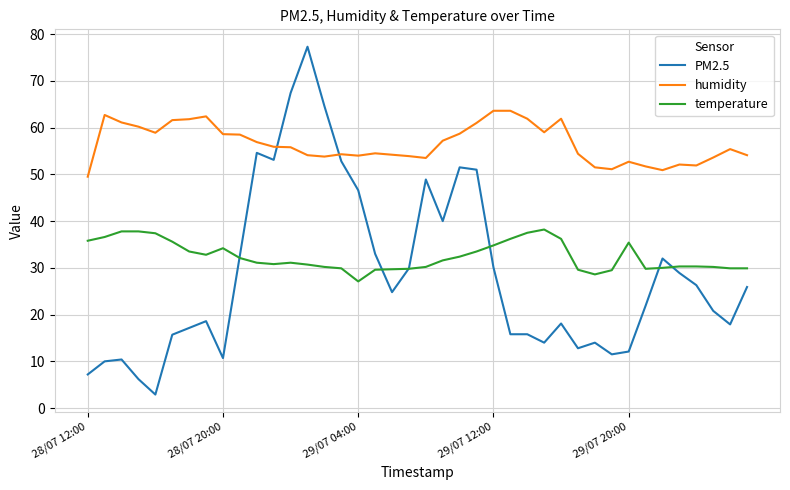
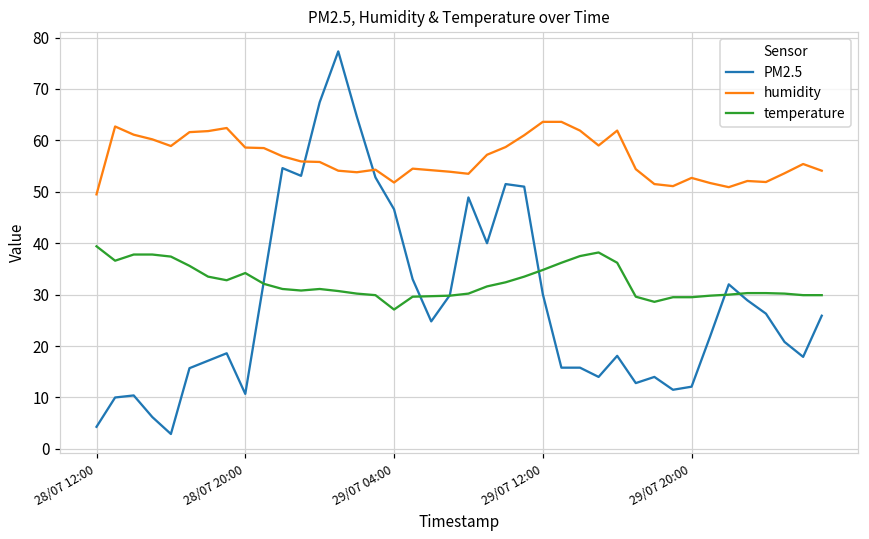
  {
    "PM2.5": {
-     "28/07 12:00": 7,
+     "28/07 12:00": 4,
      "28/07 20:00": 11,
      "29/07 04:00": 47,
      "29/07 12:00": 30,
      "29/07 20:00": 12
    },
    "humidity": {
      "28/07 12:00": 50,
      "28/07 20:00": 59,
-     "29/07 04:00": 54,
+     "29/07 04:00": 52,
      "29/07 12:00": 64,
      "29/07 20:00": 53
    },
    "temperature": {
-     "28/07 12:00": 36,
+     "28/07 12:00": 39,
      "28/07 20:00": 34,
      "29/07 04:00": 27,
      "29/07 12:00": 35,
-     "29/07 20:00": 35
+     "29/07 20:00": 30
    }
  }
